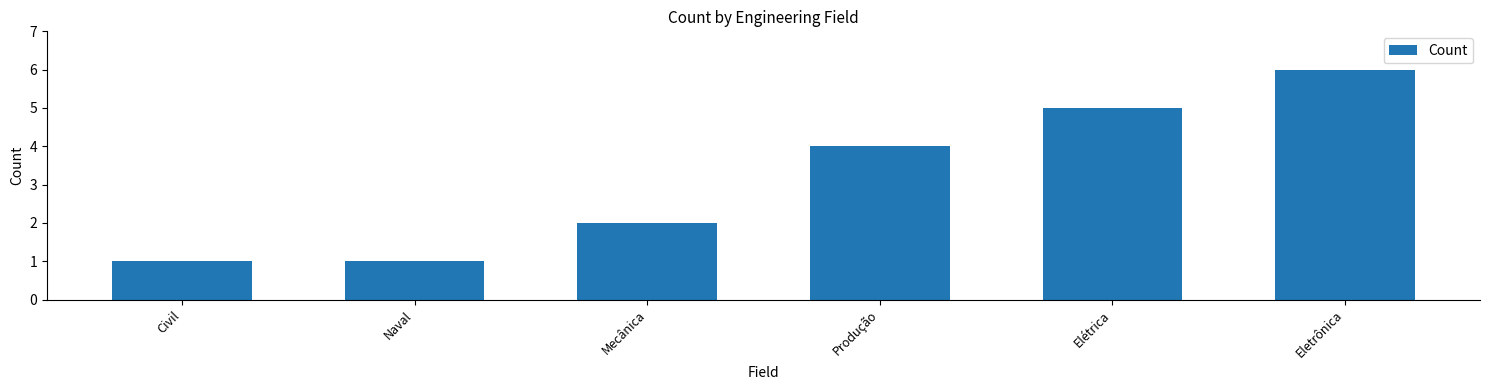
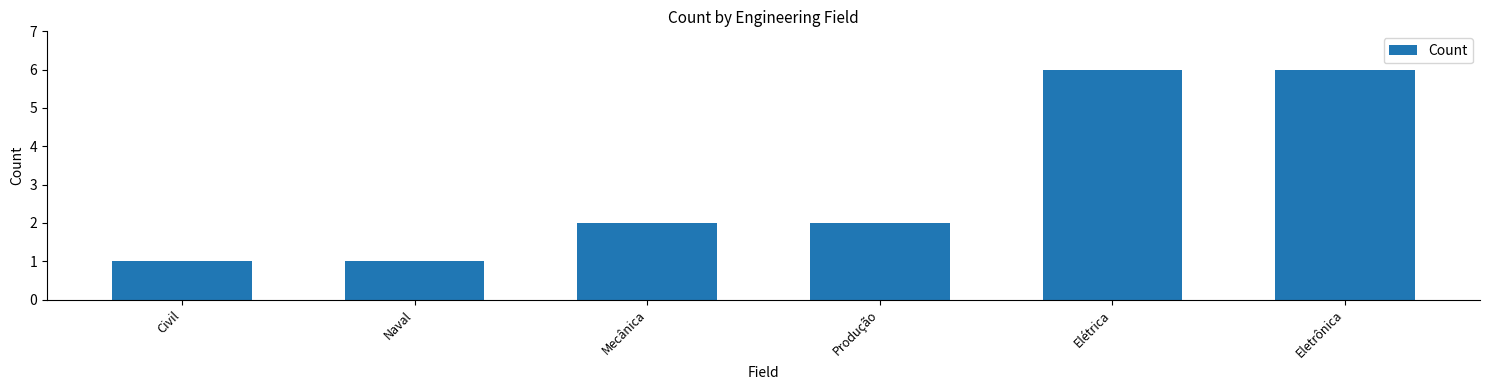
  {
    "Civil": 1,
    "Naval": 1,
    "Mecânica": 2,
-   "Produção": 4,
-   "Elétrica": 5,
+   "Produção": 2,
+   "Elétrica": 6,
    "Eletrônica": 6
  }
